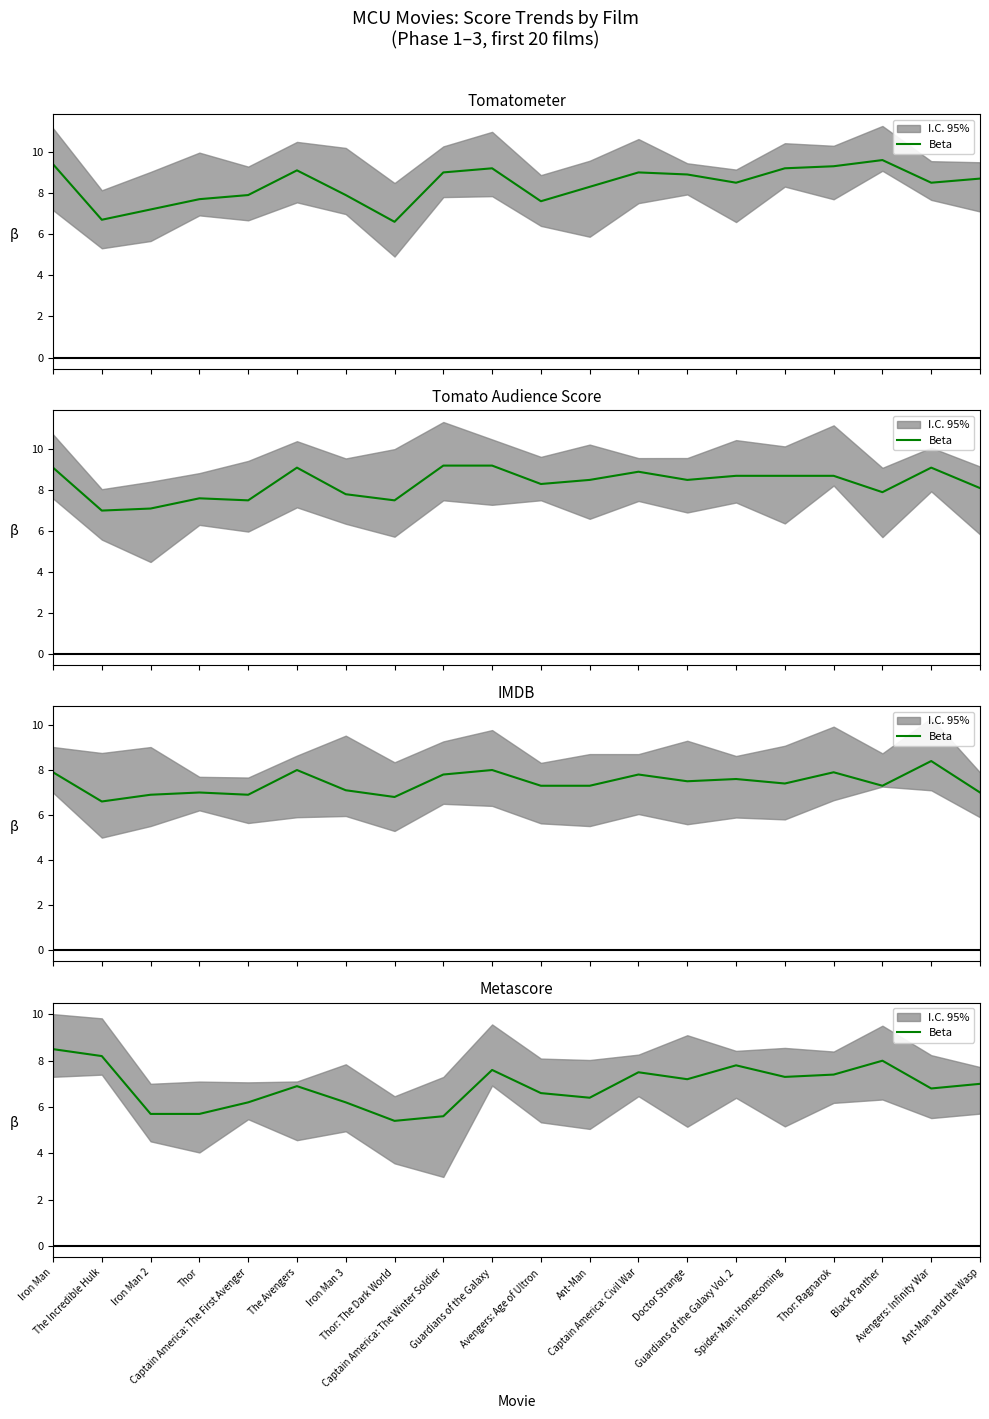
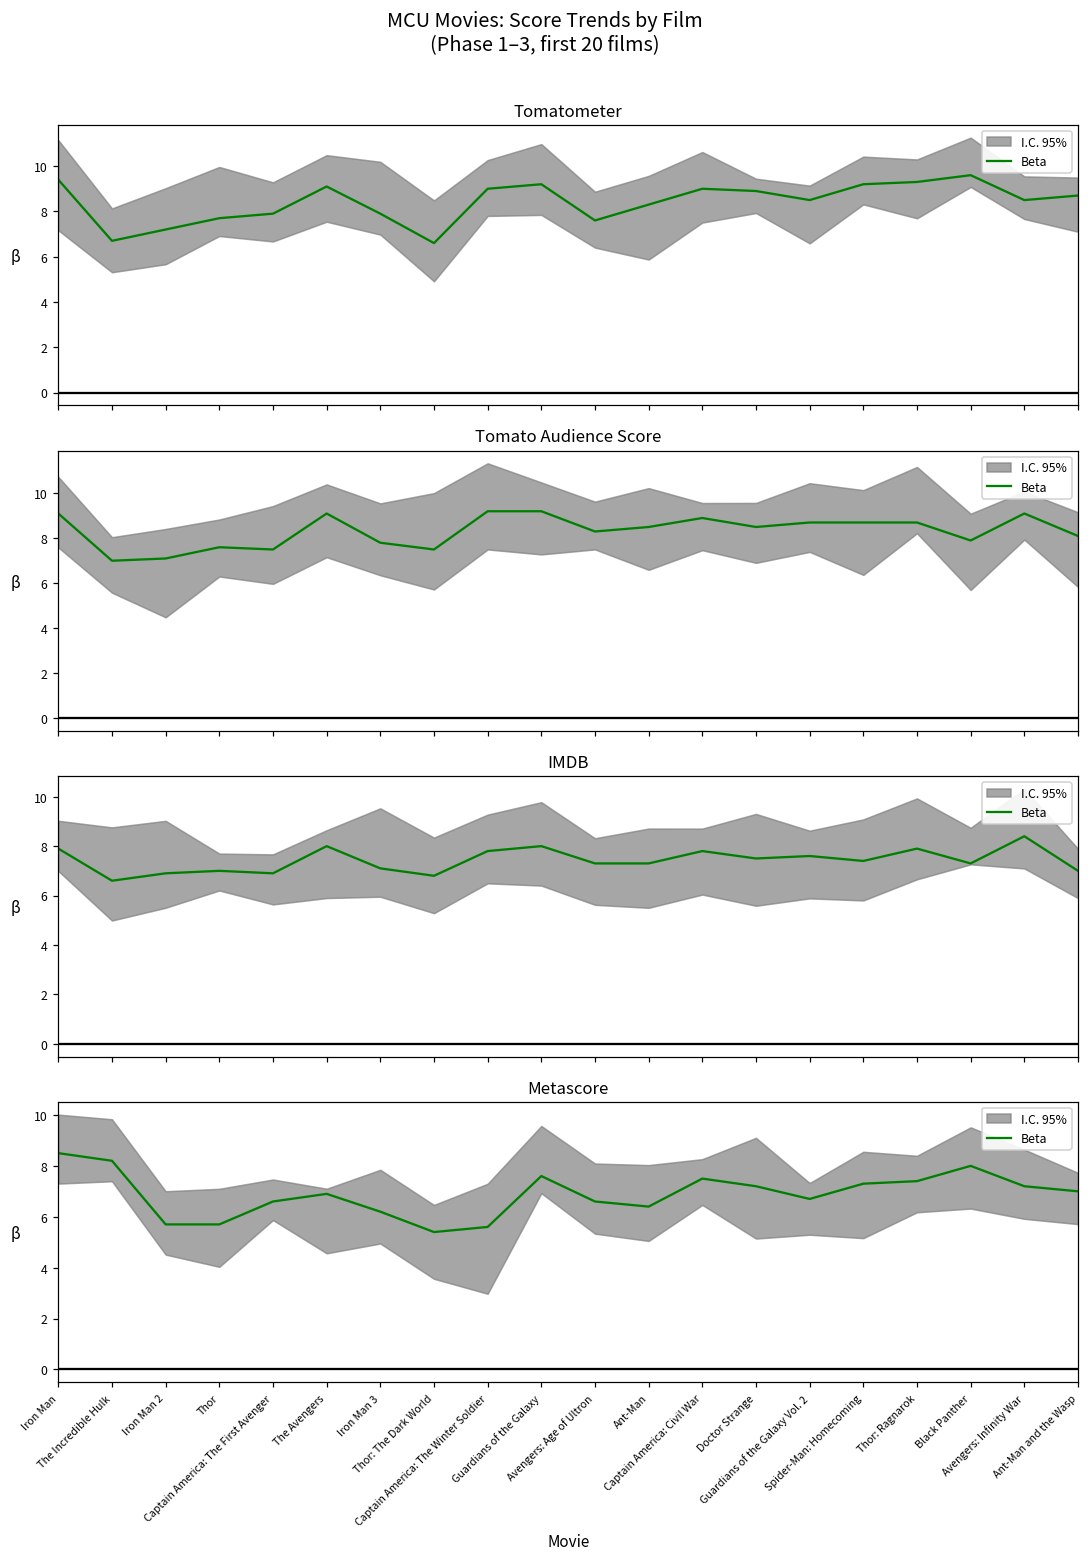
  {
    "Metascore": {
      "Beta": {
        "Iron Man": 8.5,
        "The Incredible Hulk": 8.2,
        "Iron Man 2": 5.7,
        "Thor": 5.7,
-       "Captain America: The First Avenger": 6.2,
+       "Captain America: The First Avenger": 6.6,
        "The Avengers": 6.9,
        "Iron Man 3": 6.2,
        "Thor: The Dark World": 5.4,
        "Captain America: The Winter Soldier": 5.6,
        "Guardians of the Galaxy": 7.6,
        "Avengers: Age of Ultron": 6.6,
        "Ant-Man": 6.4,
        "Captain America: Civil War": 7.5,
        "Doctor Strange": 7.2,
-       "Guardians of the Galaxy Vol. 2": 7.8,
+       "Guardians of the Galaxy Vol. 2": 6.7,
        "Spider-Man: Homecoming": 7.3,
        "Thor: Ragnarok": 7.4,
        "Black Panther": 8.0,
-       "Avengers: Infinity War": 6.8,
+       "Avengers: Infinity War": 7.2,
        "Ant-Man and the Wasp": 7.0
      }
    }
  }
